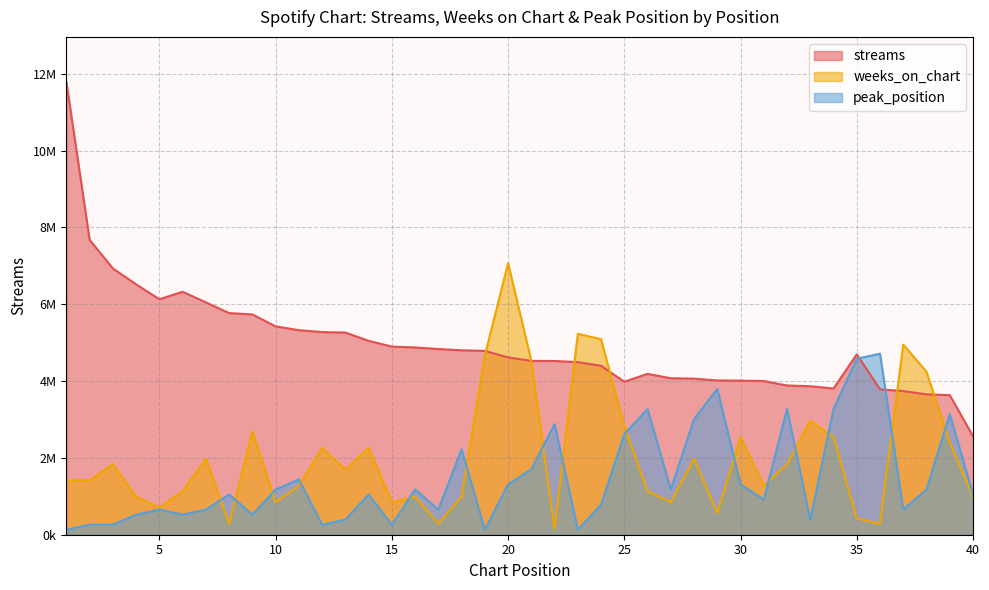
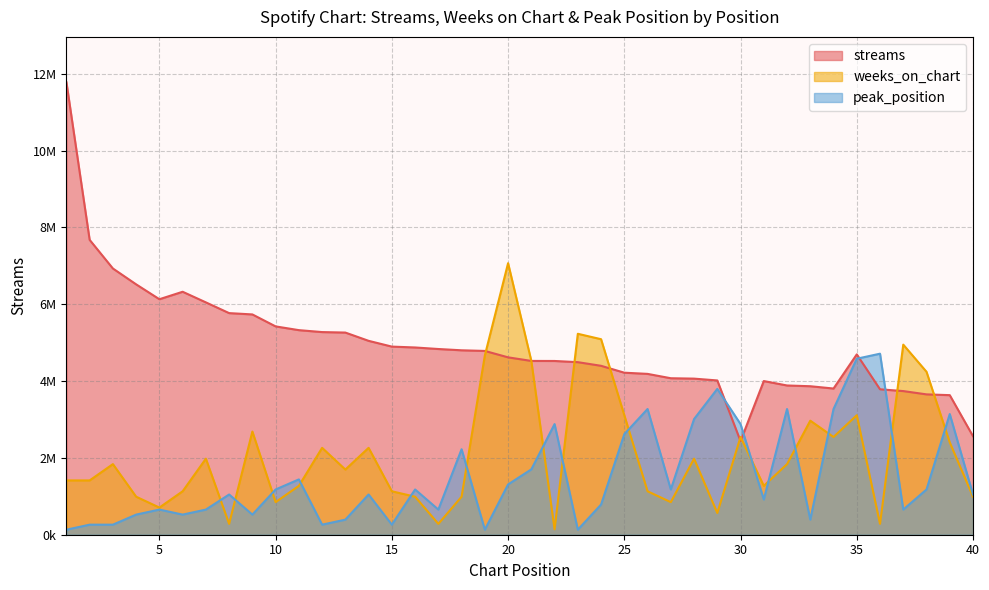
  {
    "streams": {
      "5": 6100000,
      "10": 5400000,
      "15": 4900000,
      "20": 4600000,
-     "25": 4000000,
-     "30": 4000000,
+     "25": 4200000,
+     "30": 2400000,
      "35": 4700000,
      "40": 2600000
    },
    "weeks_on_chart": {
      "10": 800000,
-     "15": 800000,
+     "15": 1100000,
      "20": 7100000,
-     "25": 2800000,
+     "25": 3100000,
      "30": 2500000,
-     "35": 400000
+     "35": 3100000
    },
    "peak_position": {
      "10": 1200000,
      "15": 300000,
      "20": 1300000,
      "25": 2600000,
-     "30": 1300000,
+     "30": 2900000,
      "35": 4600000
    }
  }
